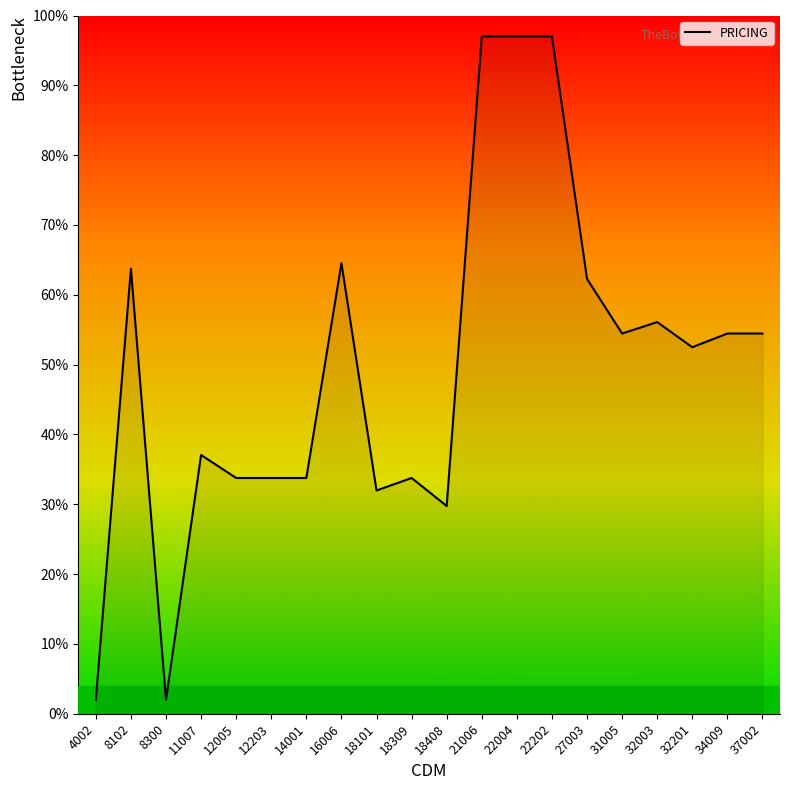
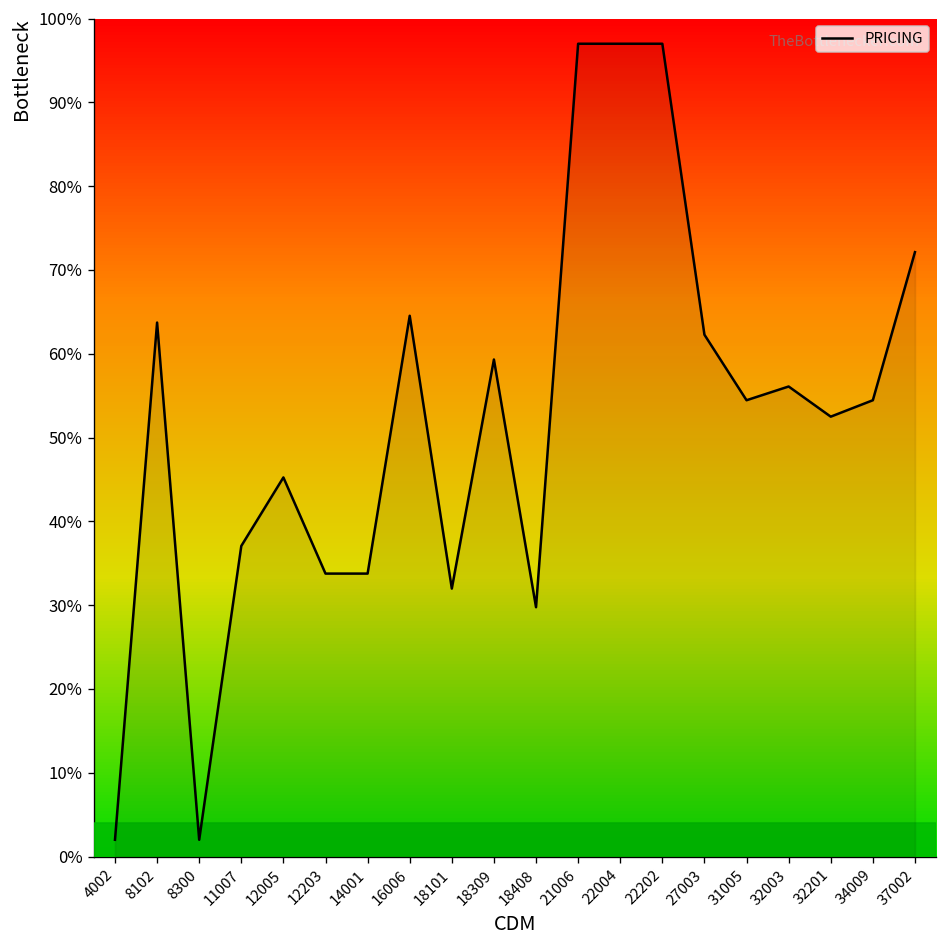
  {
    "8102": "64%",
    "11007": "37%",
-   "12005": "34%",
+   "12005": "45%",
    "12203": "34%",
    "14001": "34%",
    "16006": "65%",
    "18101": "32%",
-   "18309": "34%",
+   "18309": "59%",
    "18408": "30%",
    "21006": "97%",
    "22004": "97%",
    "22202": "97%",
    "27003": "62%",
    "31005": "54%",
    "32003": "56%",
    "32201": "52%",
    "34009": "54%",
-   "37002": "54%"
+   "37002": "72%"
  }
